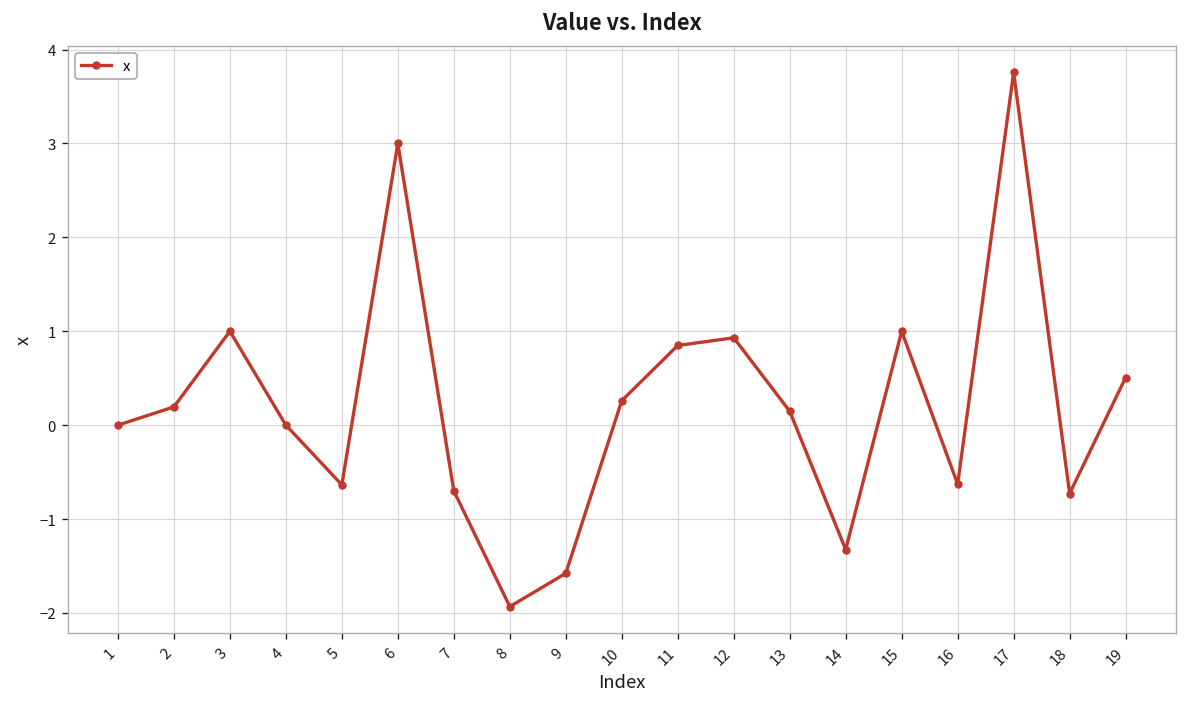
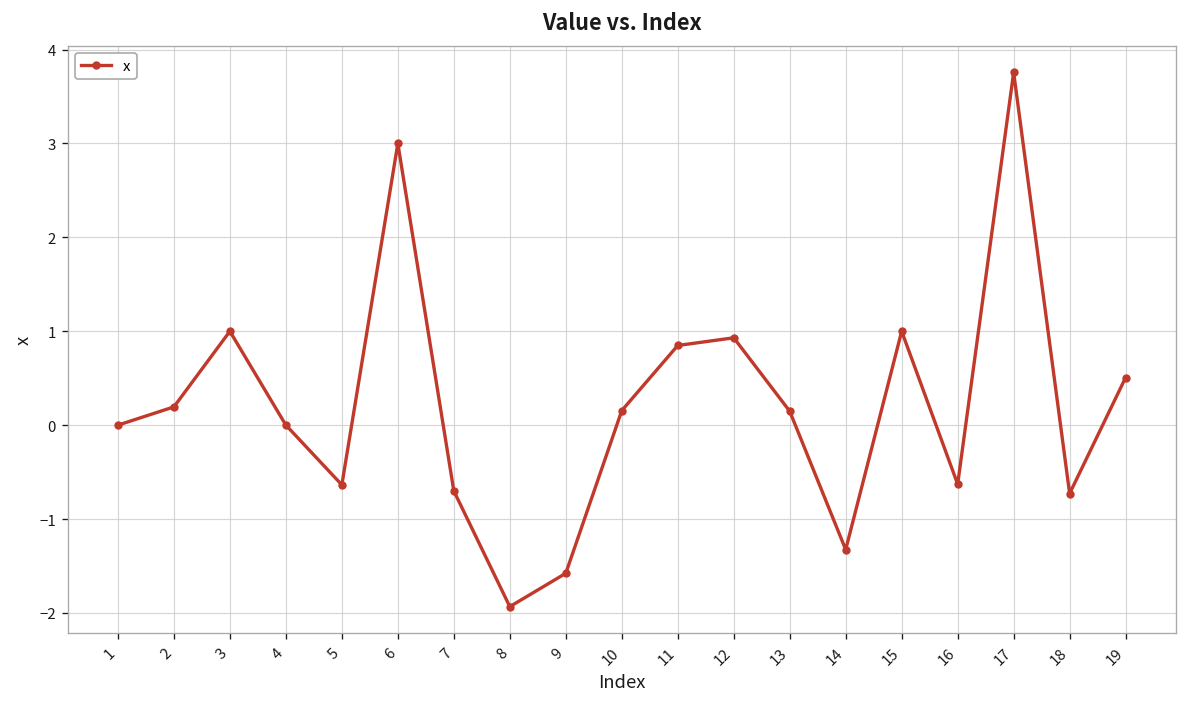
  {
    "1": 0.0,
    "2": 0.2,
    "3": 1.0,
    "4": 0.0,
    "5": -0.6,
    "6": 3.0,
    "7": -0.7,
    "8": -1.9,
    "9": -1.6,
-   "10": 0.3,
+   "10": 0.2,
    "11": 0.8,
    "12": 0.9,
    "13": 0.1,
    "14": -1.3,
    "15": 1.0,
    "16": -0.6,
    "17": 3.8,
    "18": -0.7,
    "19": 0.5
  }
